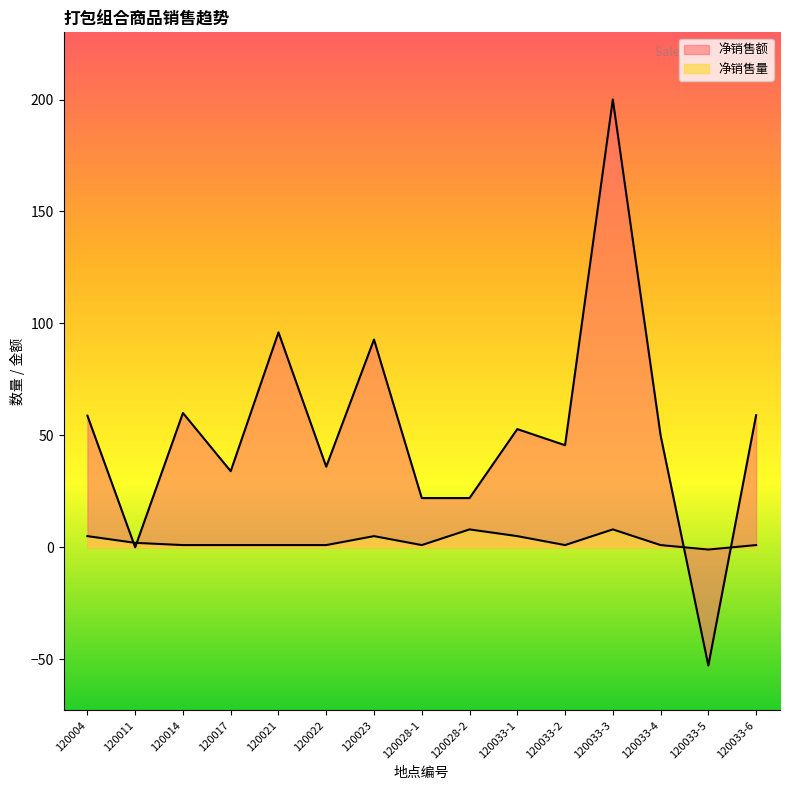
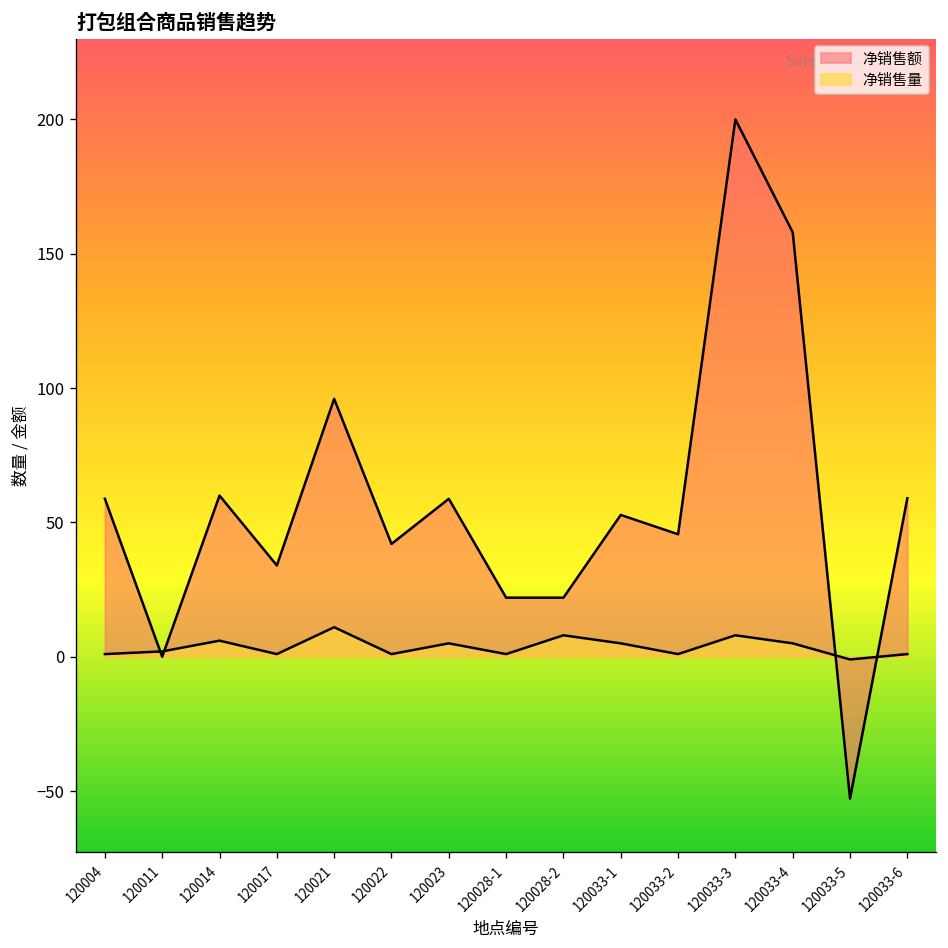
  {
    "净销售额": {
-     "120022": 36,
-     "120023": 93,
-     "120033-4": 50
+     "120022": 42,
+     "120023": 59,
+     "120033-4": 158
    },
    "净销售量": {
-     "120004": 5,
-     "120014": 1,
-     "120021": 1,
-     "120033-4": 1
+     "120004": 1,
+     "120014": 6,
+     "120021": 11,
+     "120033-4": 5
    }
  }
